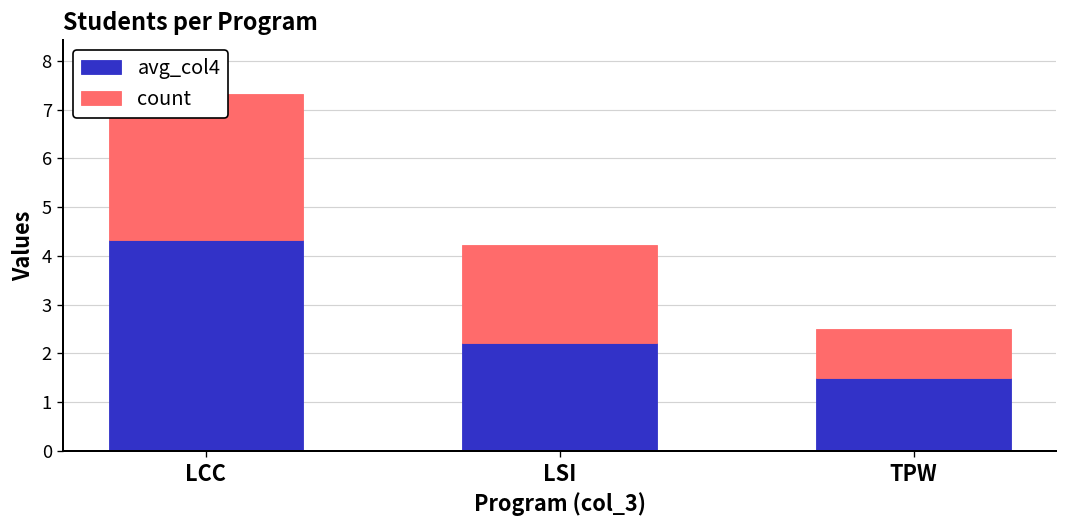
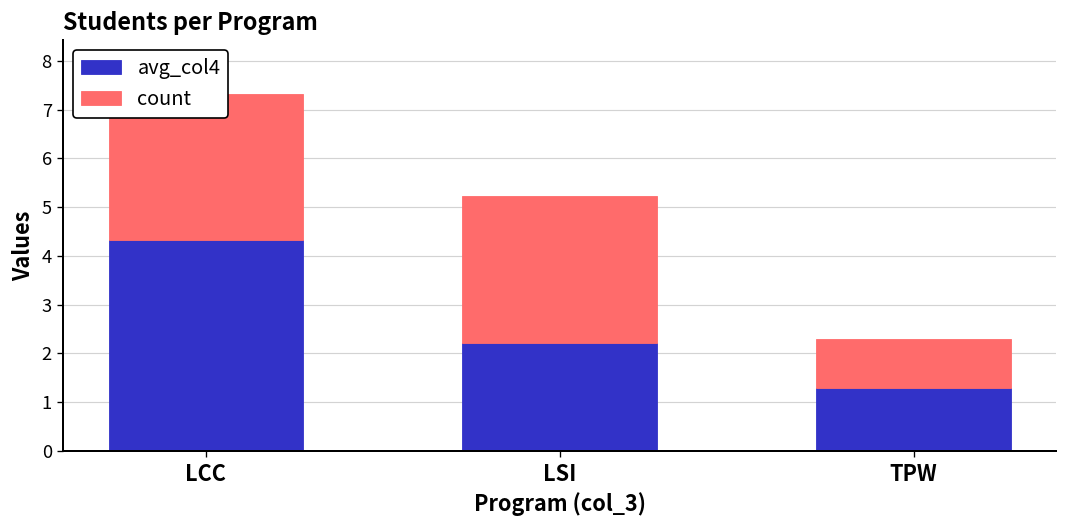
  {
    "avg_col4": {
      "LCC": 4.3,
      "LSI": 2.2,
-     "TPW": 1.5
+     "TPW": 1.3
    },
    "count": {
-     "LSI": 2,
+     "LSI": 3,
      "TPW": 1
    }
  }
